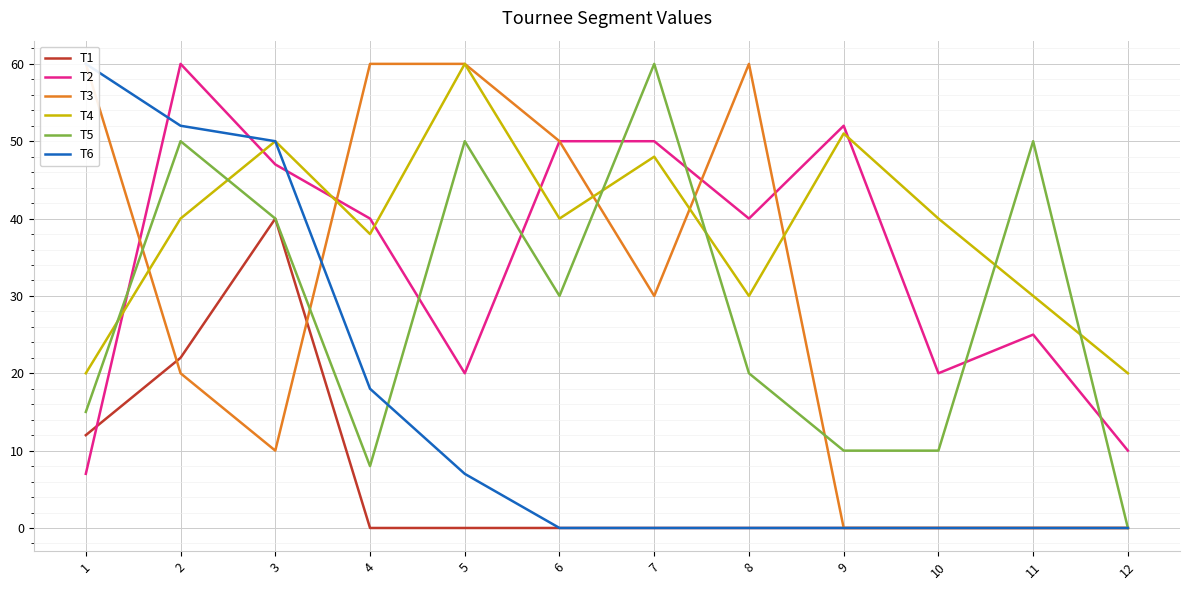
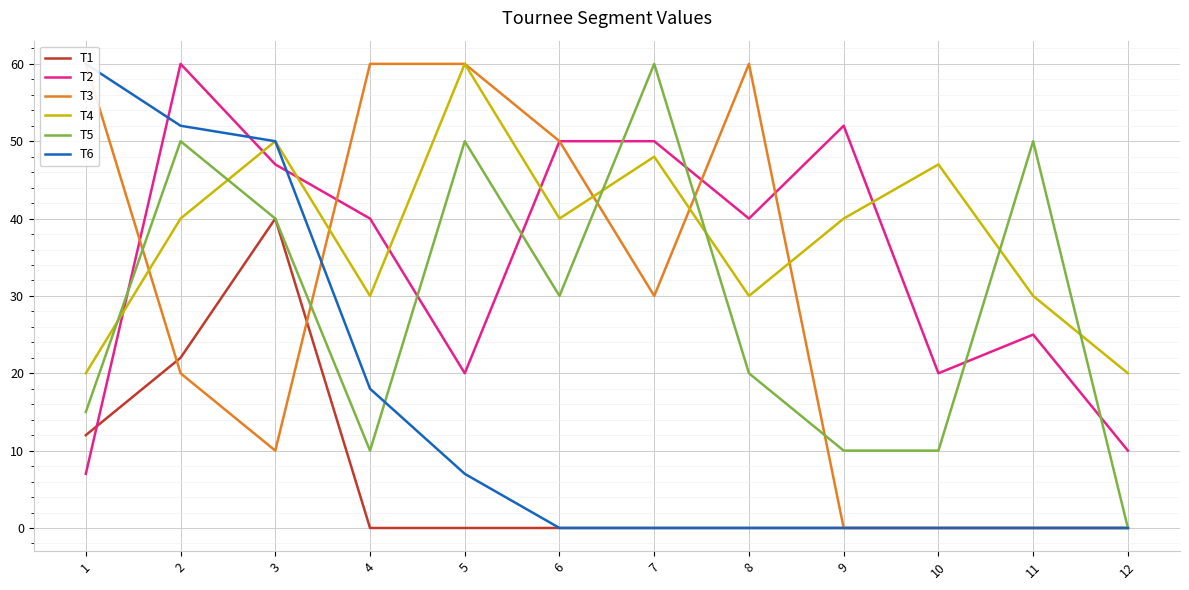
  {
    "T1": {
      "1": 12,
      "2": 22,
      "4": 0,
      "5": 0
    },
    "T2": {
      "1": 7,
      "2": 60,
      "3": 47,
      "4": 40,
      "5": 20,
      "7": 50,
      "8": 40,
      "9": 52,
      "10": 20,
      "11": 25,
      "12": 10
    },
    "T3": {
      "2": 20,
      "3": 10,
      "4": 60,
      "7": 30,
      "8": 60
    },
    "T4": {
      "1": 20,
      "2": 40,
-     "4": 38,
+     "4": 30,
      "6": 40,
      "7": 48,
      "8": 30,
-     "9": 51,
-     "10": 40,
+     "9": 40,
+     "10": 47,
      "11": 30,
      "12": 20
    },
    "T5": {
      "1": 15,
      "2": 50,
-     "4": 8,
+     "4": 10,
      "5": 50,
      "6": 30,
      "7": 60,
      "8": 20,
      "9": 10,
      "10": 10,
      "11": 50
    },
    "T6": {
      "2": 52,
      "4": 18,
      "5": 7
    }
  }
